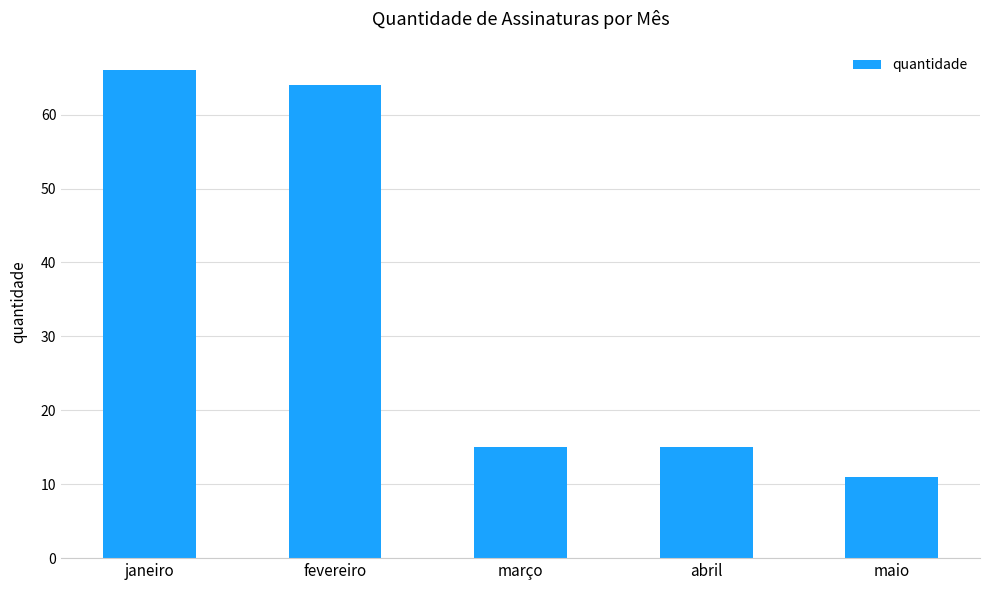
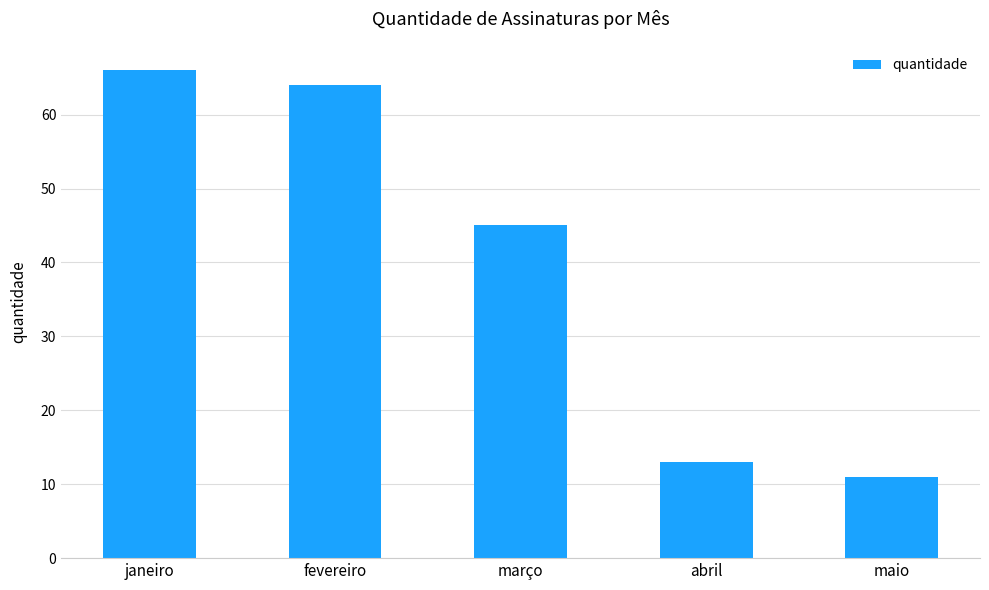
  {
    "janeiro": 66,
    "fevereiro": 64,
-   "março": 15,
-   "abril": 15,
+   "março": 45,
+   "abril": 13,
    "maio": 11
  }
